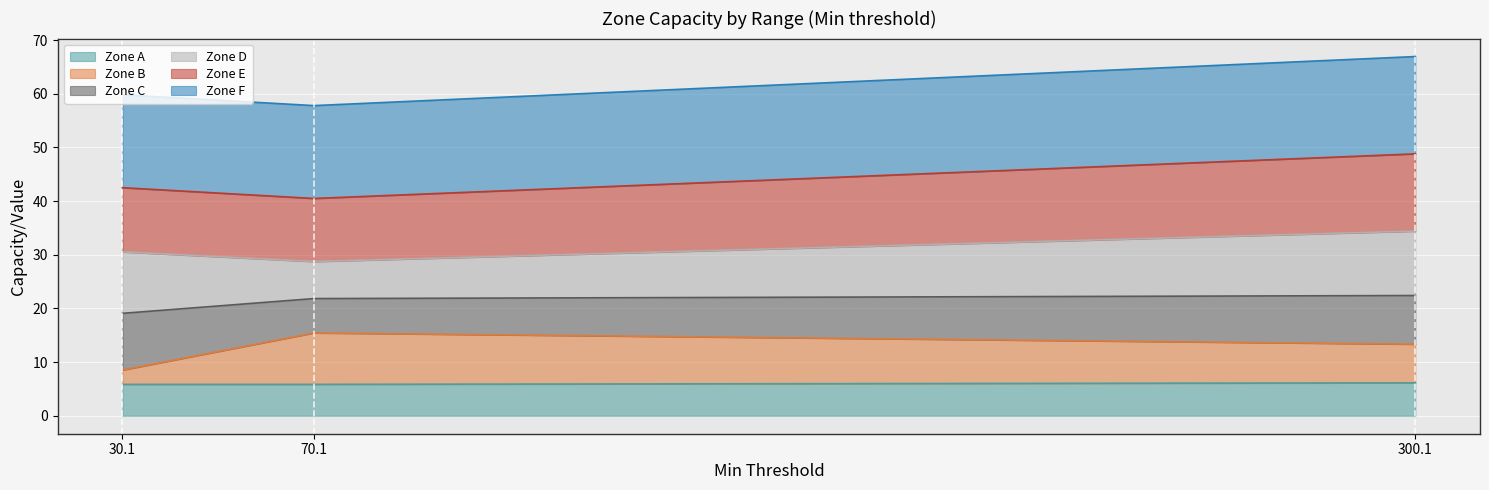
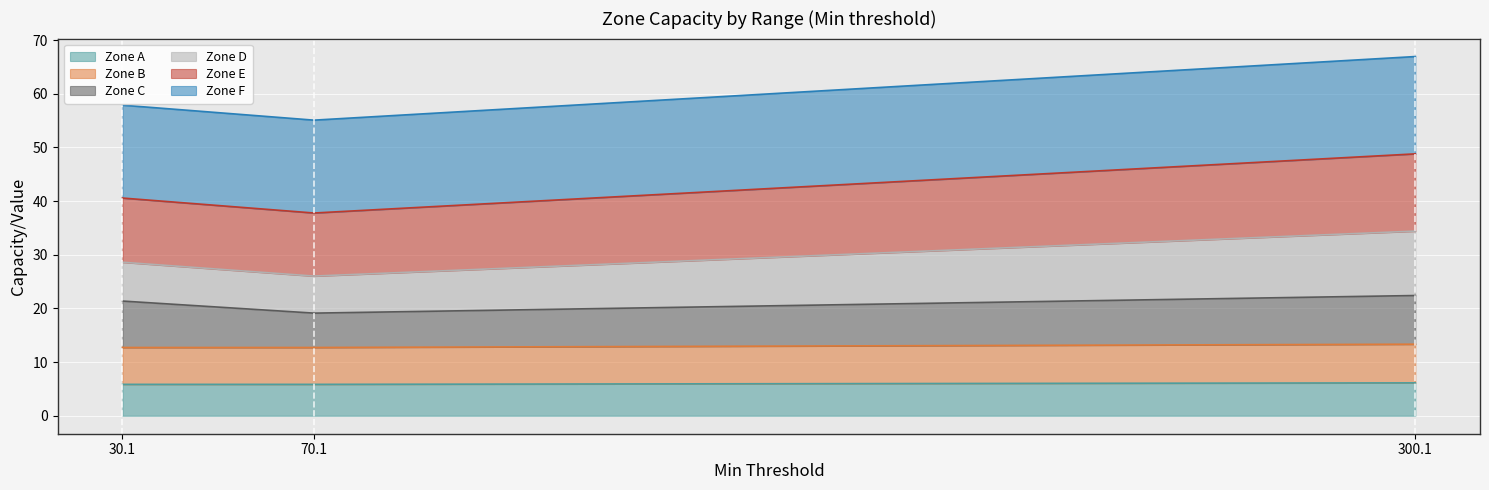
  {
    "Zone B": {
-     "30.1": 3,
-     "70.1": 10,
+     "30.1": 7,
+     "70.1": 7,
      "300.1": 7
    },
    "Zone C": {
-     "30.1": 11,
+     "30.1": 9,
      "70.1": 6,
      "300.1": 9
    },
    "Zone D": {
-     "30.1": 11,
+     "30.1": 7,
      "70.1": 7,
      "300.1": 12
    },
    "Zone E": {
      "30.1": 12,
      "70.1": 12,
      "300.1": 14
    }
  }
